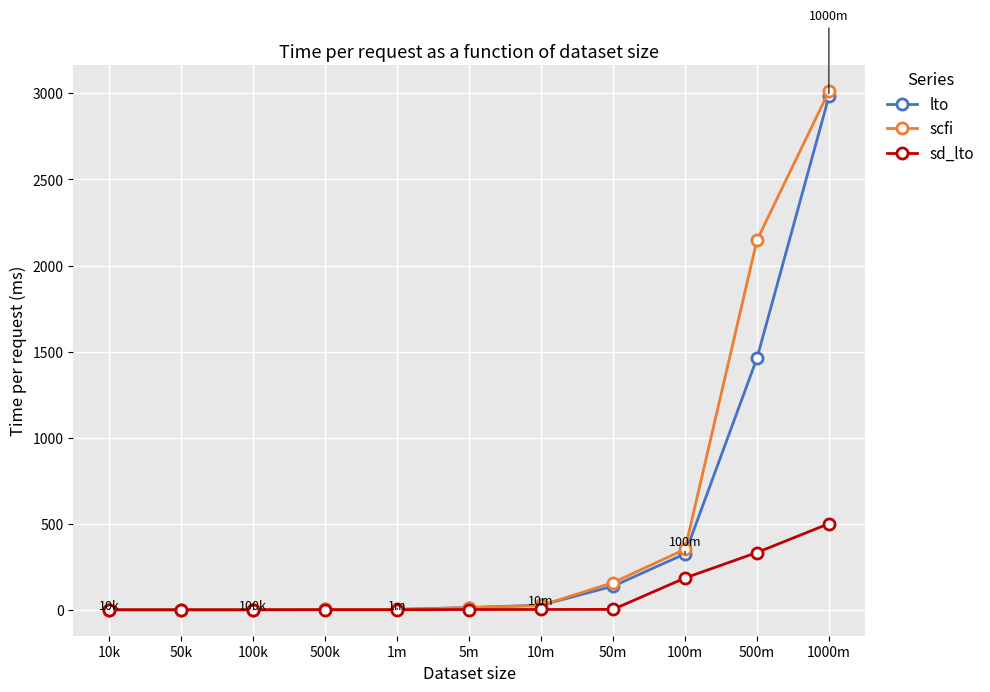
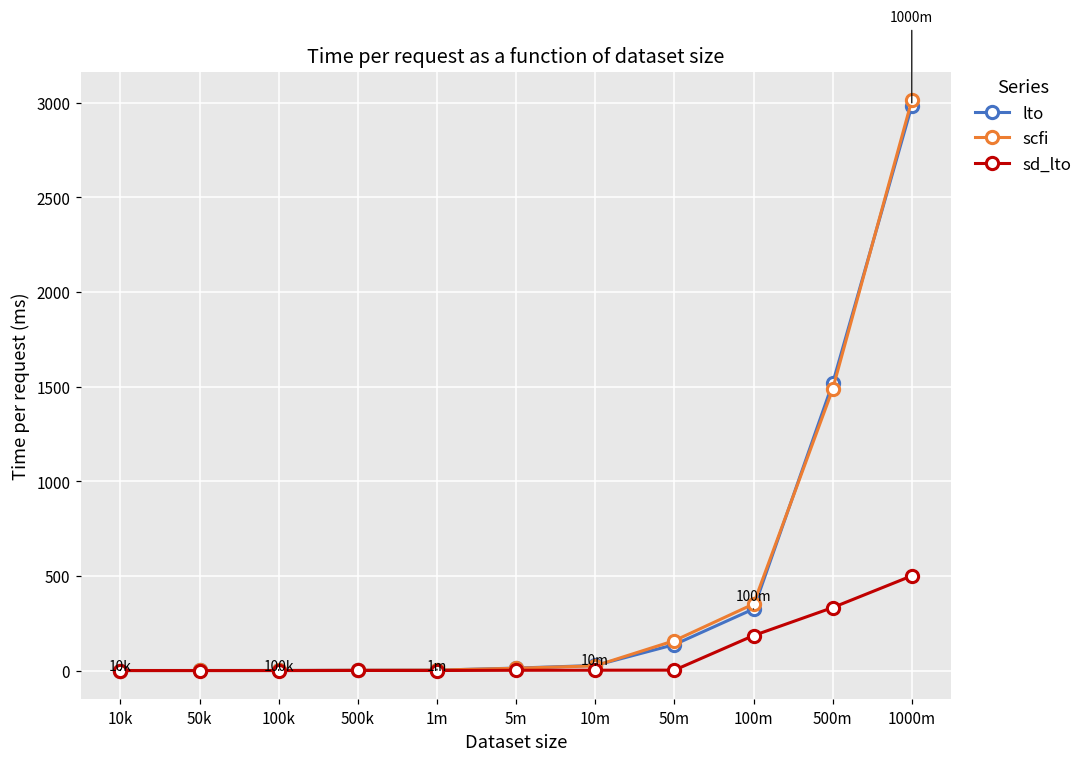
  {
    "lto": {
      "50m": 140,
-     "500m": 1460,
+     "500m": 1520,
      "1000m": 2980
    },
    "scfi": {
      "50m": 160,
-     "500m": 2150
+     "500m": 1490
    },
    "sd_lto": {
      "10m": 0,
      "50m": 0,
      "100m": 190,
      "500m": 330,
      "1000m": 500
    }
  }
